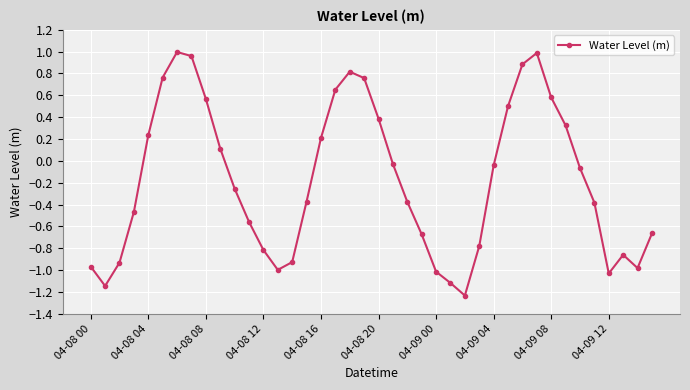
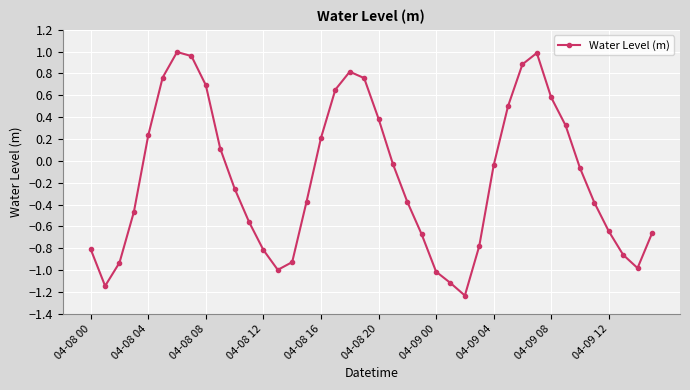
  {
-   "04-08 00": -0.97,
+   "04-08 00": -0.81,
    "04-08 04": 0.23,
-   "04-08 08": 0.57,
+   "04-08 08": 0.69,
    "04-08 12": -0.82,
    "04-08 16": 0.21,
    "04-08 20": 0.39,
    "04-09 00": -1.01,
    "04-09 04": -0.04,
    "04-09 08": 0.58,
-   "04-09 12": -1.03
+   "04-09 12": -0.64
  }
